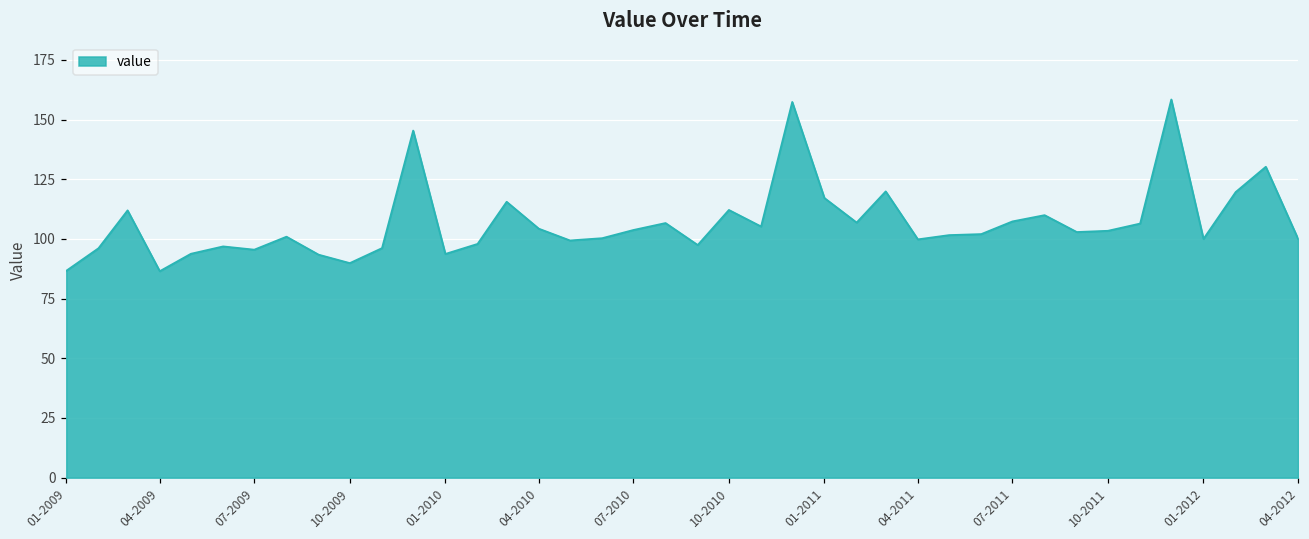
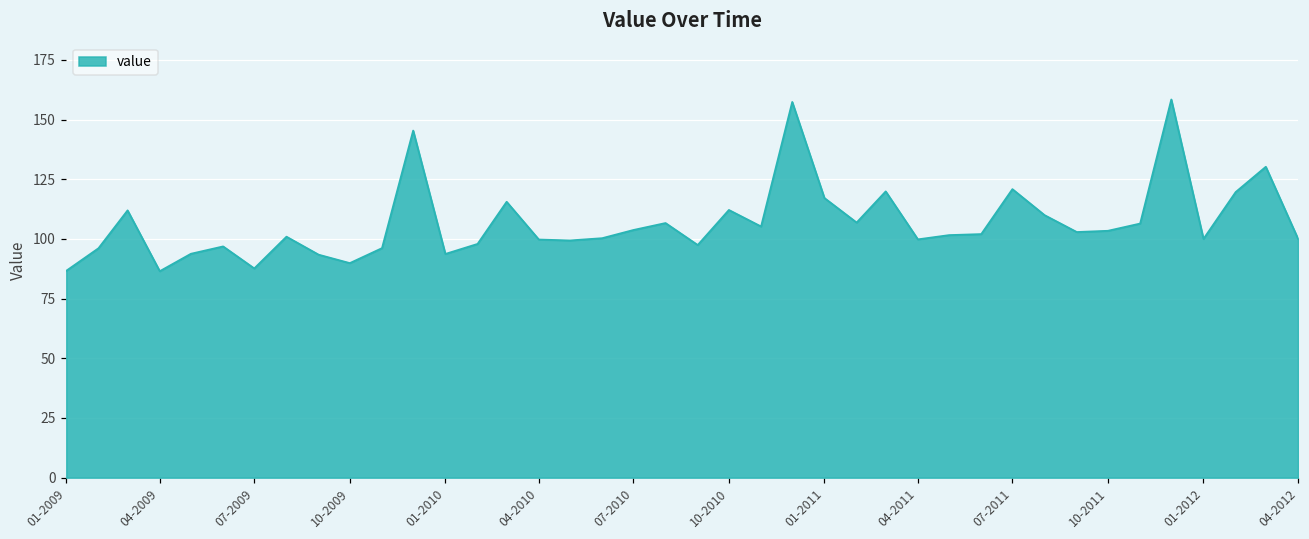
  {
    "01-2009": 87,
    "04-2009": 86,
-   "07-2009": 95,
+   "07-2009": 88,
    "10-2009": 90,
    "01-2010": 94,
-   "04-2010": 104,
+   "04-2010": 100,
    "07-2010": 104,
    "10-2010": 112,
    "01-2011": 117,
    "04-2011": 100,
-   "07-2011": 107,
+   "07-2011": 121,
    "10-2011": 103,
    "01-2012": 100,
    "04-2012": 100
  }
